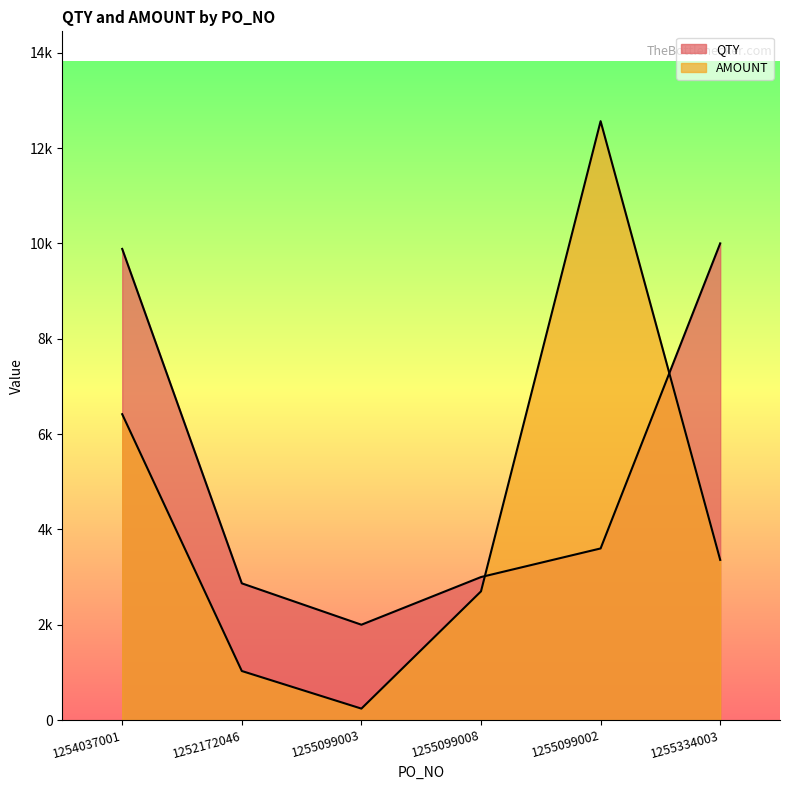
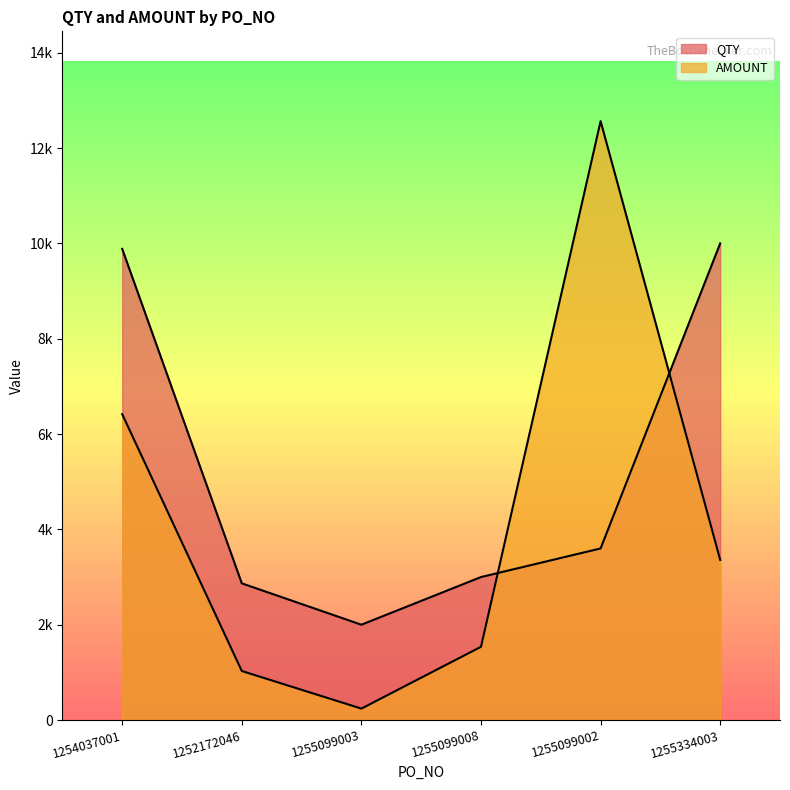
  {
    "QTY": {
      "1254037001": 9900,
      "1252172046": 2900,
      "1255099003": 2000,
      "1255099008": 3000,
      "1255099002": 3600,
      "1255334003": 10000
    },
    "AMOUNT": {
      "1254037001": 6400,
      "1252172046": 1000,
      "1255099003": 200,
-     "1255099008": 2700,
+     "1255099008": 1500,
      "1255099002": 12600,
      "1255334003": 3400
    }
  }
